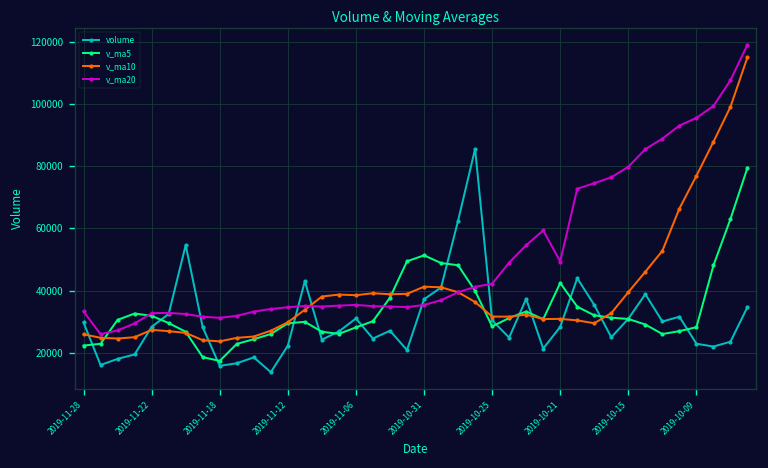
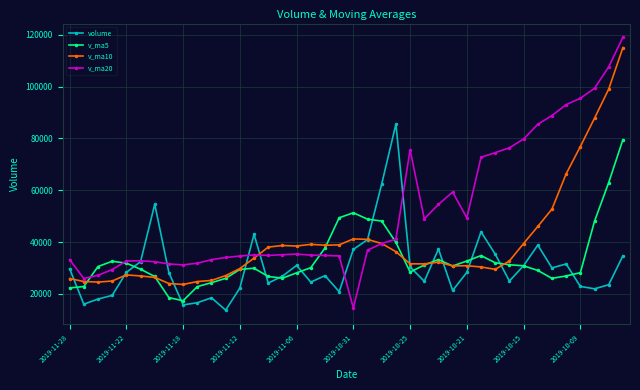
  {
    "volume": {
      "2019-11-28": 30000,
      "2019-11-18": 16000,
      "2019-11-12": 22000,
      "2019-11-06": 31000,
      "2019-10-31": 37000,
      "2019-10-25": 30000,
      "2019-10-21": 28000,
      "2019-10-09": 23000
    },
    "v_ma5": {
      "2019-11-28": 22000,
      "2019-11-18": 17000,
      "2019-11-06": 28000,
      "2019-10-31": 51000,
      "2019-10-25": 28000,
-     "2019-10-21": 42000,
+     "2019-10-21": 33000,
      "2019-10-09": 28000
    },
    "v_ma10": {
      "2019-11-28": 26000,
      "2019-11-18": 24000,
      "2019-11-06": 38000,
      "2019-10-31": 41000,
      "2019-10-25": 32000,
      "2019-10-21": 31000,
      "2019-10-15": 39000,
      "2019-10-09": 77000
    },
    "v_ma20": {
      "2019-11-28": 33000,
      "2019-11-18": 31000,
      "2019-11-12": 35000,
      "2019-11-06": 35000,
-     "2019-10-31": 35000,
-     "2019-10-25": 42000,
+     "2019-10-31": 15000,
+     "2019-10-25": 76000,
      "2019-10-21": 49000,
      "2019-10-15": 80000,
      "2019-10-09": 95000
    }
  }
